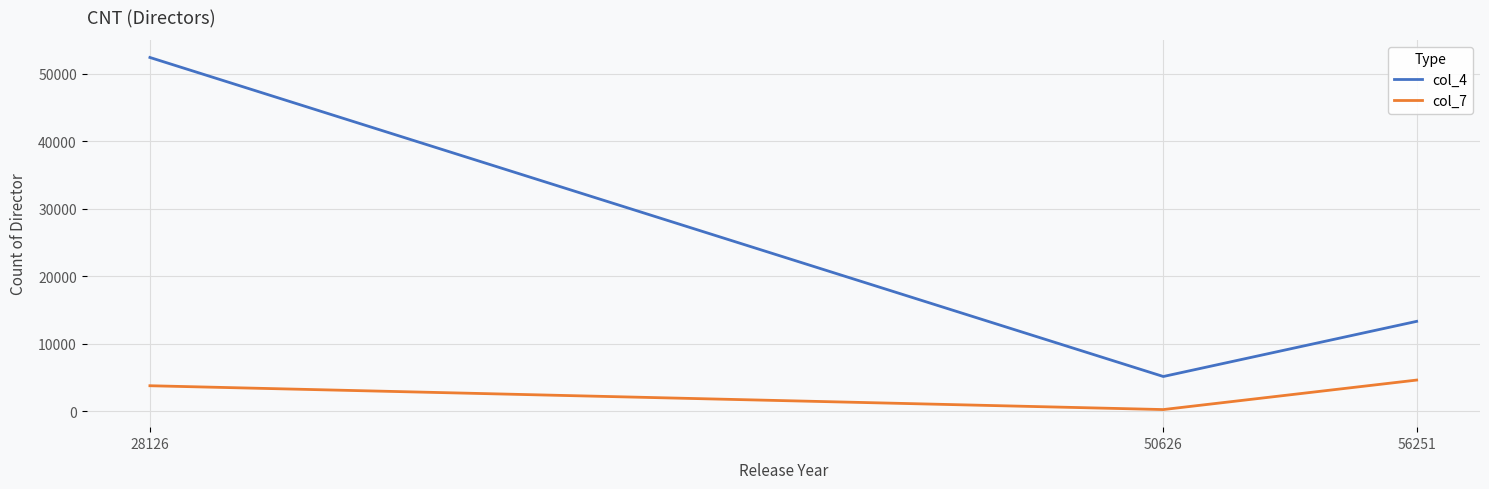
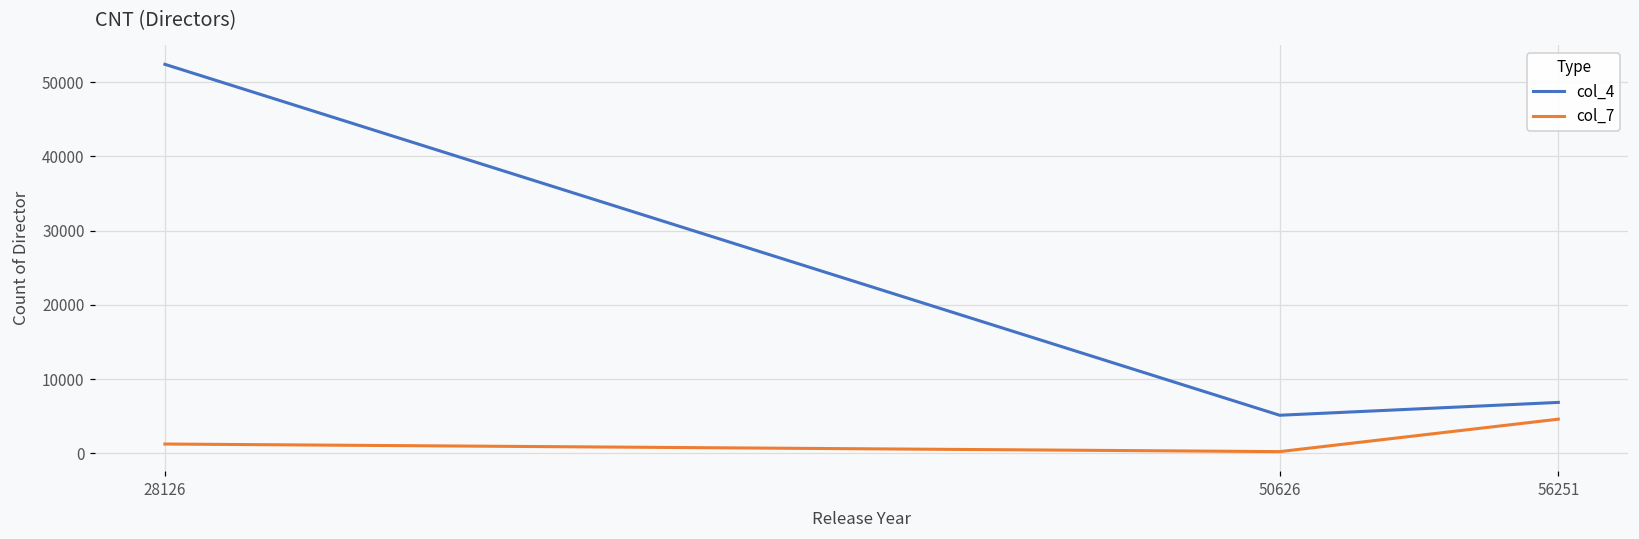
  {
    "col_4": {
      "28126": 52000,
      "50626": 5000,
-     "56251": 13000
+     "56251": 7000
    },
    "col_7": {
-     "28126": 4000,
+     "28126": 1000,
      "50626": 0,
      "56251": 5000
    }
  }
